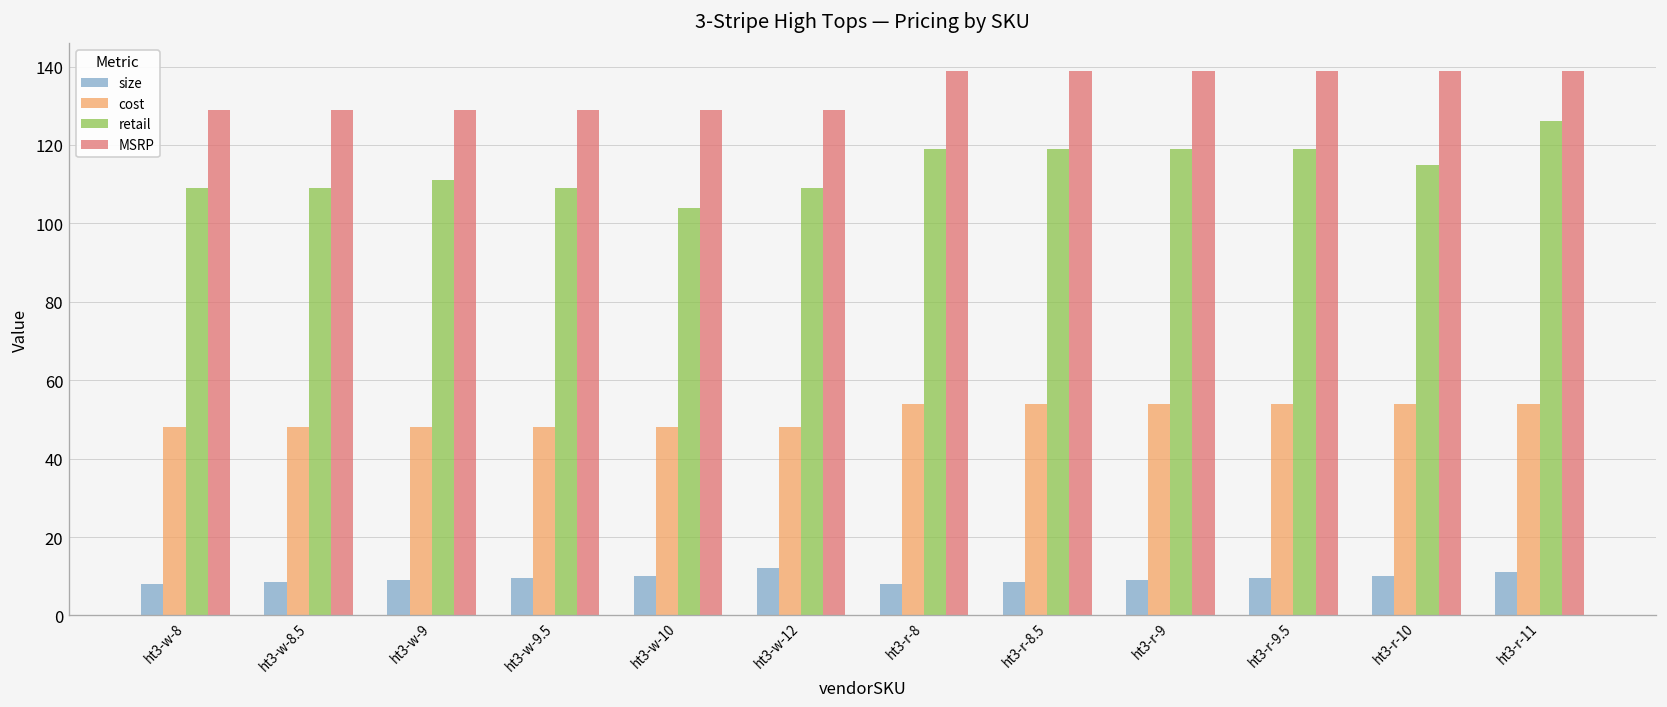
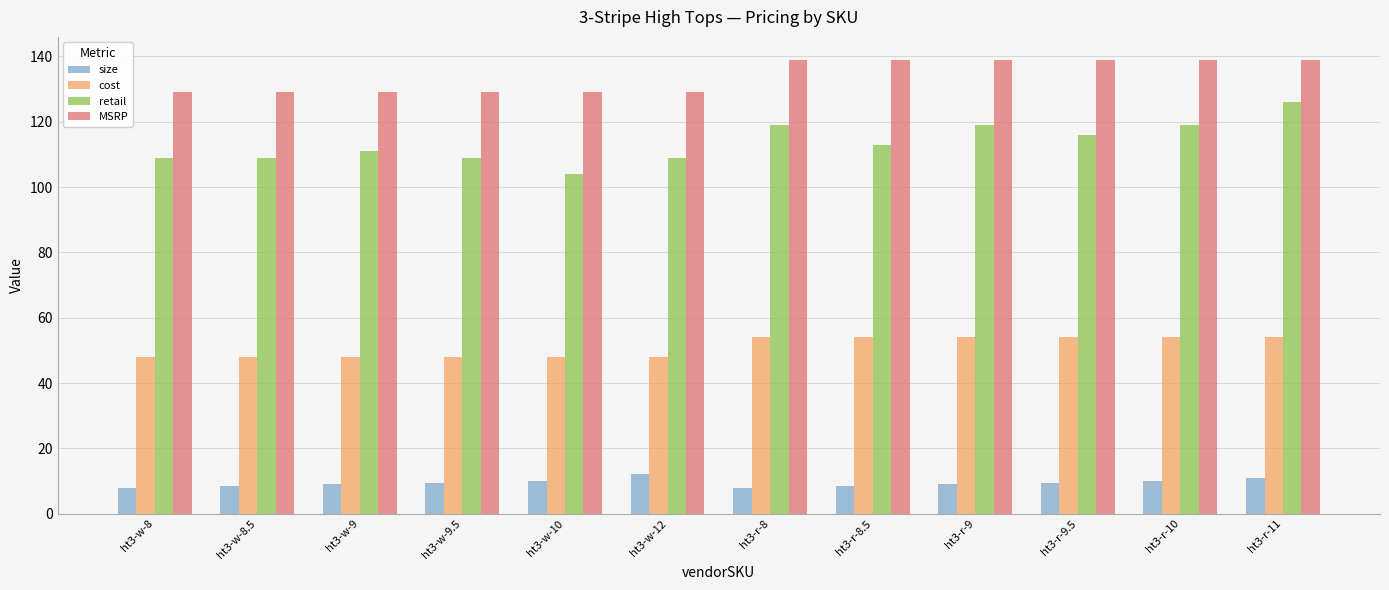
  {
    "size": {
      "ht3-w-8": 8,
      "ht3-w-8.5": 9,
      "ht3-w-9": 9,
      "ht3-w-9.5": 10,
      "ht3-w-10": 10,
      "ht3-w-12": 12,
      "ht3-r-8": 8,
      "ht3-r-8.5": 9,
      "ht3-r-9": 9,
      "ht3-r-9.5": 10,
      "ht3-r-10": 10,
      "ht3-r-11": 11
    },
    "retail": {
      "ht3-w-8": 109,
      "ht3-w-8.5": 109,
      "ht3-w-9": 111,
      "ht3-w-9.5": 109,
      "ht3-w-10": 104,
      "ht3-w-12": 109,
      "ht3-r-8": 119,
-     "ht3-r-8.5": 119,
+     "ht3-r-8.5": 113,
      "ht3-r-9": 119,
-     "ht3-r-9.5": 119,
-     "ht3-r-10": 115,
+     "ht3-r-9.5": 116,
+     "ht3-r-10": 119,
      "ht3-r-11": 126
    }
  }
